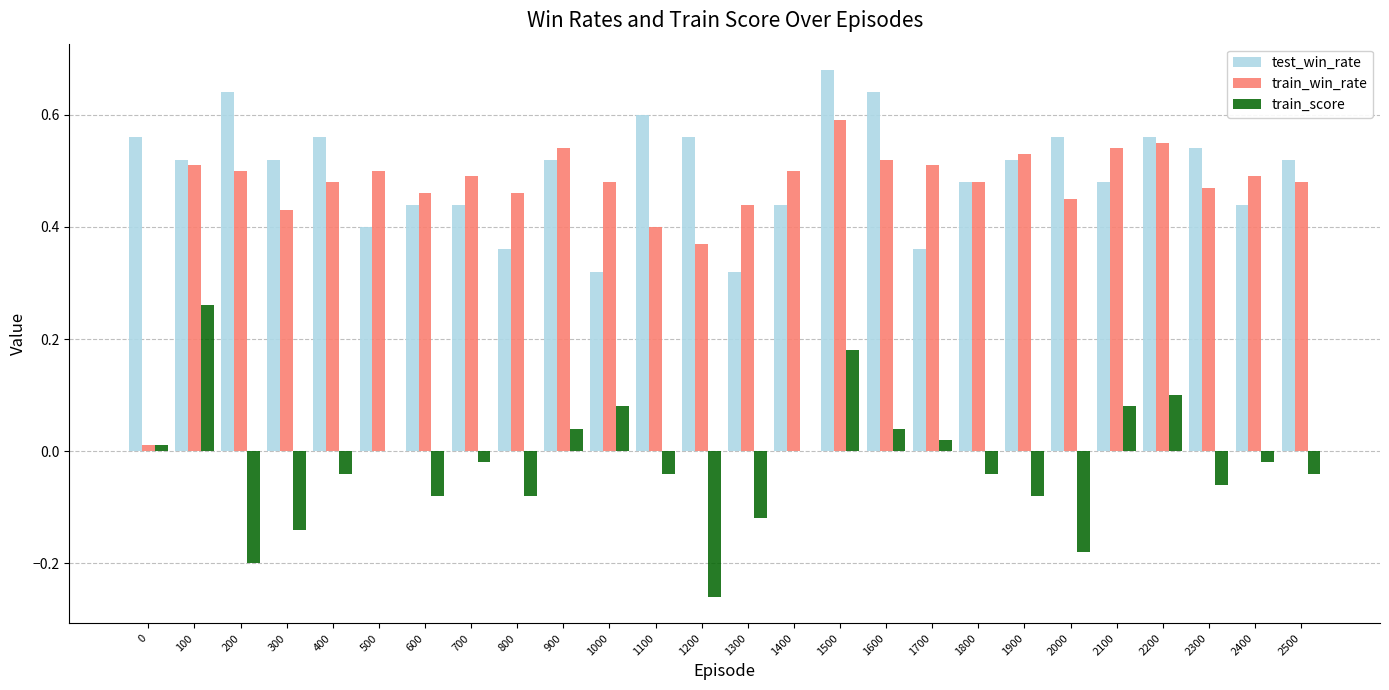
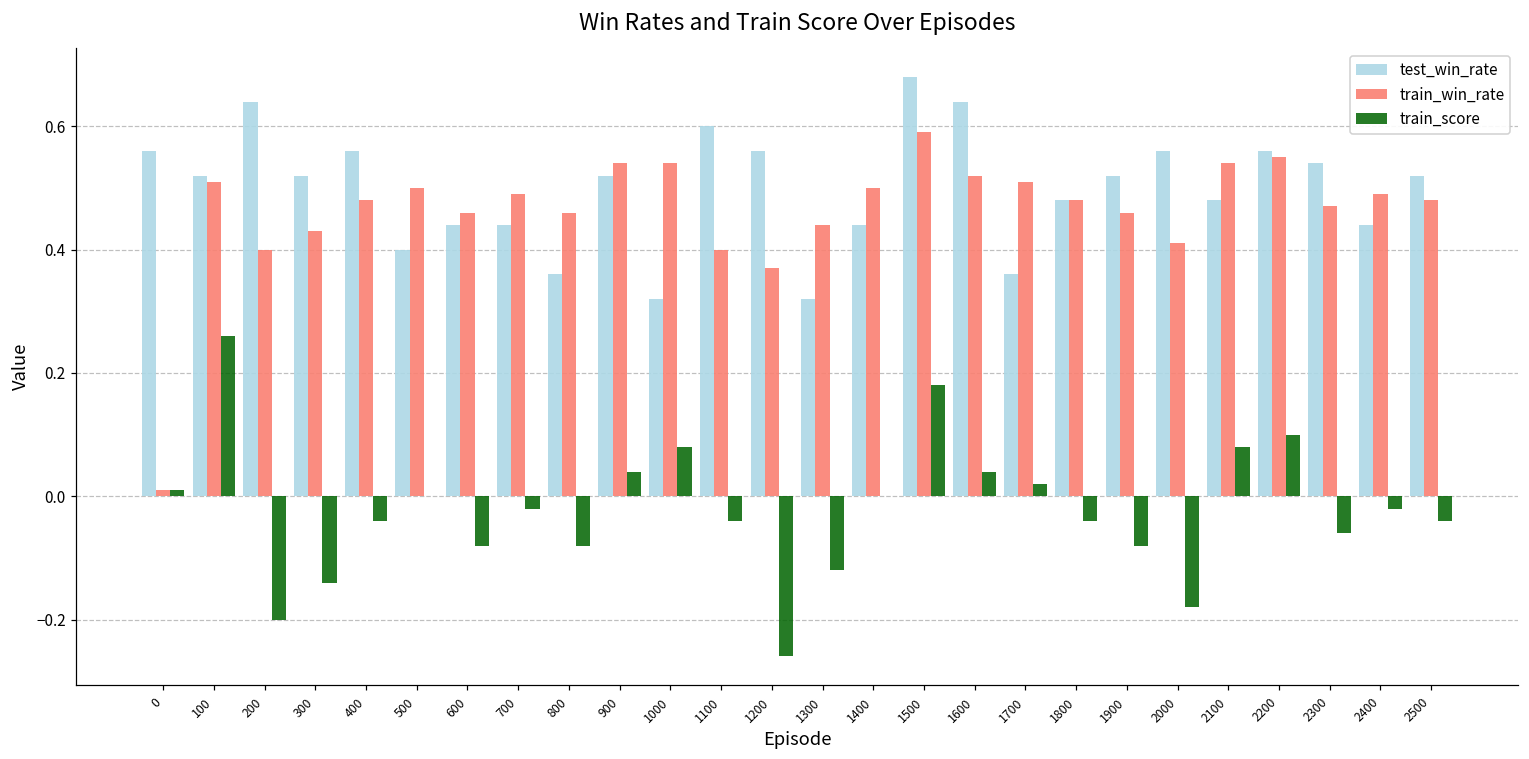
  {
    "test_win_rate": {
      "0": 0.56,
      "100": 0.52,
      "200": 0.64,
      "300": 0.52,
      "400": 0.56,
      "500": 0.40,
      "600": 0.44,
      "700": 0.44,
      "800": 0.36,
      "900": 0.52,
      "1000": 0.32,
      "1100": 0.60,
      "1200": 0.56,
      "1300": 0.32,
      "1400": 0.44,
      "1500": 0.68,
      "1600": 0.64,
      "1700": 0.36,
      "1800": 0.48,
      "1900": 0.52,
      "2000": 0.56,
      "2100": 0.48,
      "2200": 0.56,
      "2300": 0.54,
      "2400": 0.44,
      "2500": 0.52
    },
    "train_win_rate": {
      "0": 0.01,
      "100": 0.51,
-     "200": 0.5,
+     "200": 0.4,
      "300": 0.43,
      "400": 0.48,
      "500": 0.50,
      "600": 0.46,
      "700": 0.49,
      "800": 0.46,
      "900": 0.54,
-     "1000": 0.48,
+     "1000": 0.54,
      "1100": 0.40,
      "1200": 0.37,
      "1300": 0.44,
      "1400": 0.50,
      "1500": 0.59,
      "1600": 0.52,
      "1700": 0.51,
      "1800": 0.48,
-     "1900": 0.53,
-     "2000": 0.45,
+     "1900": 0.46,
+     "2000": 0.41,
      "2100": 0.54,
      "2200": 0.55,
      "2300": 0.47,
      "2400": 0.49,
      "2500": 0.48
    },
    "train_score": {
      "0": 0.01,
      "100": 0.26,
      "200": -0.20,
      "300": -0.14,
      "400": -0.04,
      "500": 0.00,
      "600": -0.08,
      "700": -0.02,
      "800": -0.08,
      "900": 0.04,
      "1000": 0.08,
      "1100": -0.04,
      "1200": -0.26,
      "1300": -0.12,
      "1400": 0.00,
      "1500": 0.18,
      "1600": 0.04,
      "1700": 0.02,
      "1800": -0.04,
      "1900": -0.08,
      "2000": -0.18,
      "2100": 0.08,
      "2200": 0.10,
      "2300": -0.06,
      "2400": -0.02,
      "2500": -0.04
    }
  }
